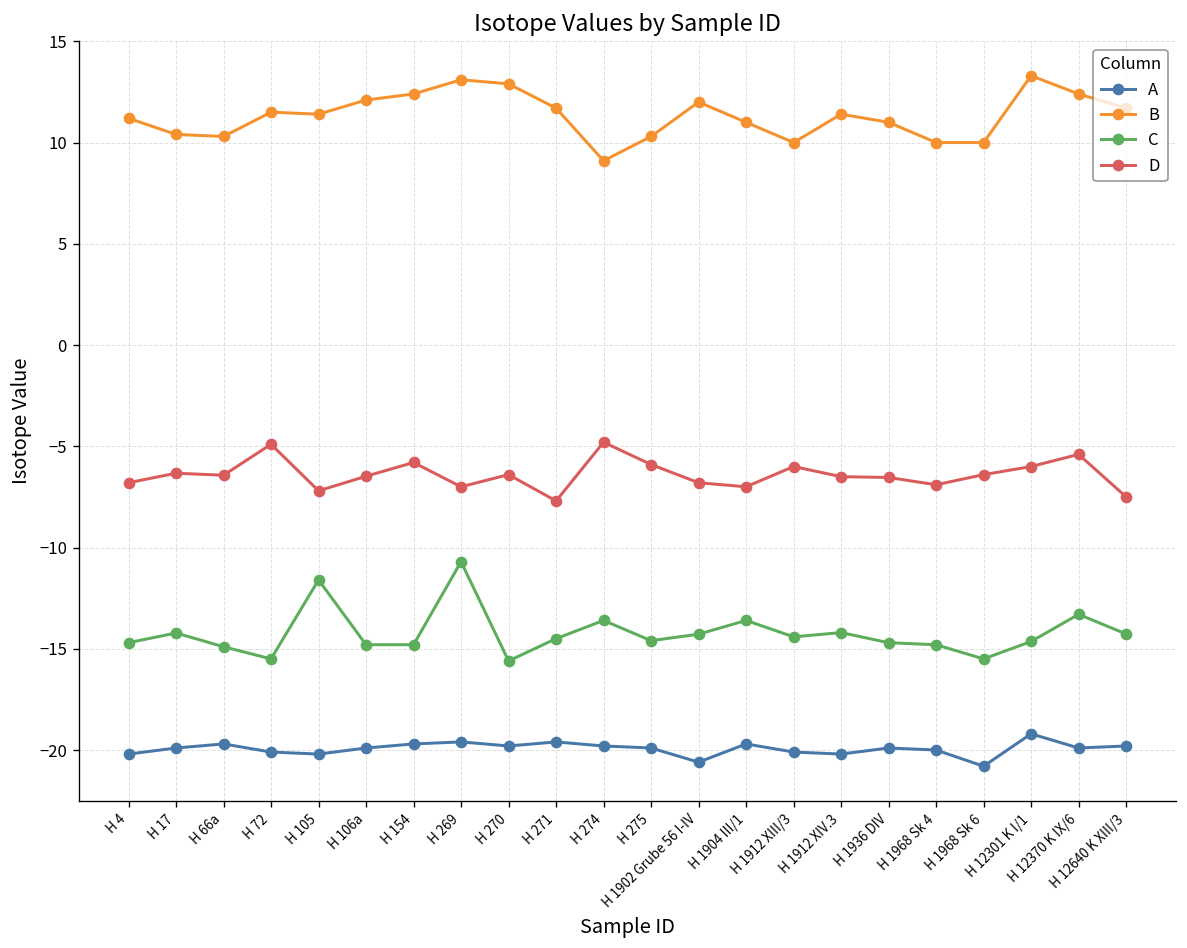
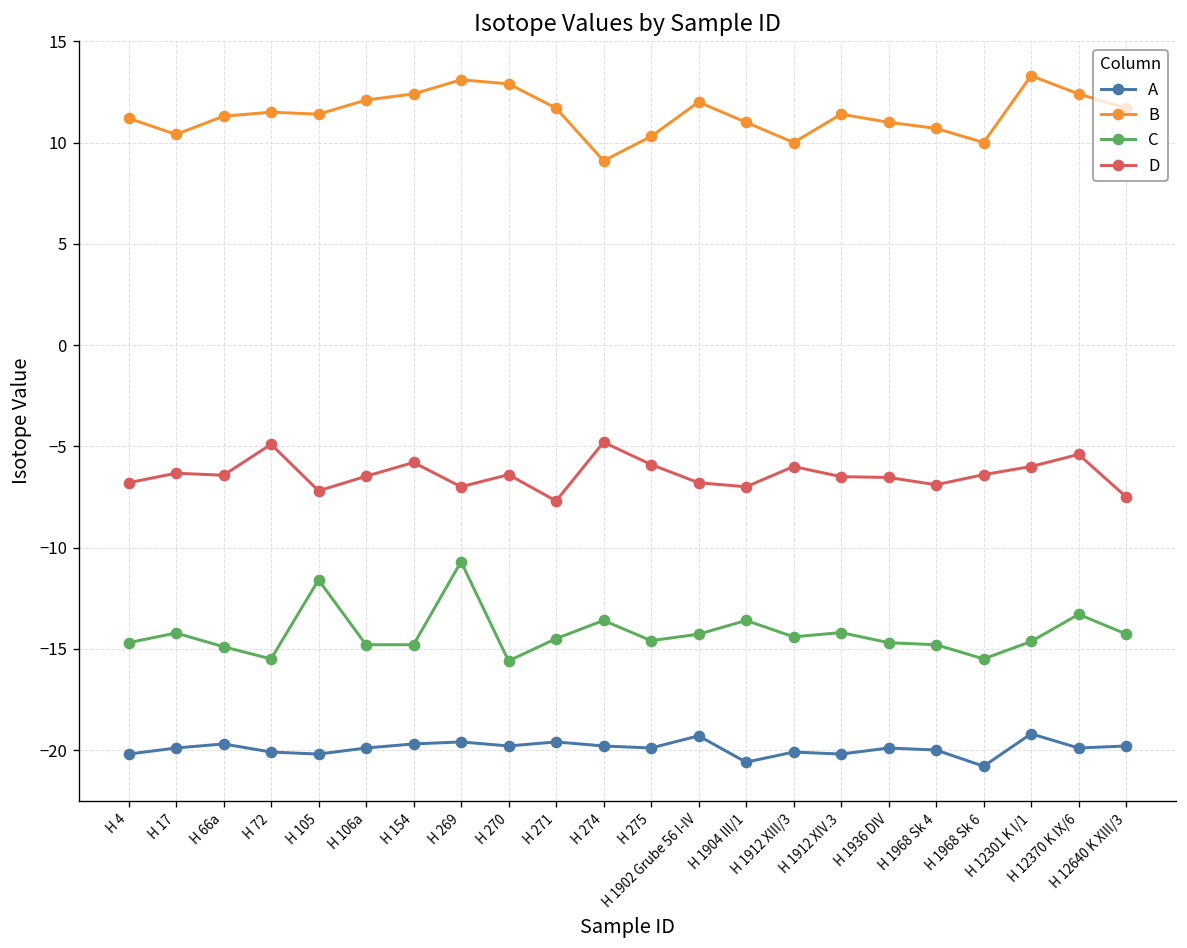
  {
    "A": {
      "H 4": -20.2,
      "H 17": -19.9,
      "H 66a": -19.7,
      "H 72": -20.1,
      "H 105": -20.2,
      "H 106a": -19.9,
      "H 154": -19.7,
      "H 269": -19.6,
      "H 270": -19.8,
      "H 271": -19.6,
      "H 274": -19.8,
      "H 275": -19.9,
-     "H 1902 Grube 56 I-IV": -20.6,
-     "H 1904 III/1": -19.7,
+     "H 1902 Grube 56 I-IV": -19.3,
+     "H 1904 III/1": -20.6,
      "H 1912 XIII/3": -20.1,
      "H 1912 XIV.3": -20.2,
      "H 1936 DIV": -19.9,
      "H 1968 Sk 4": -20.0,
      "H 1968 Sk 6": -20.8,
      "H 12301 K I/1": -19.2,
      "H 12370 K IX/6": -19.9,
      "H 12640 K XIII/3": -19.8
    },
    "B": {
      "H 4": 11.2,
      "H 17": 10.4,
-     "H 66a": 10.3,
+     "H 66a": 11.3,
      "H 72": 11.5,
      "H 105": 11.4,
      "H 106a": 12.1,
      "H 154": 12.4,
      "H 269": 13.1,
      "H 270": 12.9,
      "H 271": 11.7,
      "H 274": 9.1,
      "H 275": 10.3,
      "H 1902 Grube 56 I-IV": 12.0,
      "H 1904 III/1": 11.0,
      "H 1912 XIII/3": 10.0,
      "H 1912 XIV.3": 11.4,
      "H 1936 DIV": 11.0,
-     "H 1968 Sk 4": 10.0,
+     "H 1968 Sk 4": 10.7,
      "H 1968 Sk 6": 10.0,
      "H 12301 K I/1": 13.3,
      "H 12370 K IX/6": 12.4
    },
    "C": {
      "H 4": -14.7,
      "H 17": -14.2,
      "H 66a": -14.9,
      "H 72": -15.5,
      "H 105": -11.6,
      "H 106a": -14.8,
      "H 154": -14.8,
      "H 269": -10.7,
      "H 270": -15.6,
      "H 271": -14.5,
      "H 274": -13.6,
      "H 275": -14.6,
      "H 1902 Grube 56 I-IV": -14.3,
      "H 1904 III/1": -13.6,
      "H 1912 XIII/3": -14.4,
      "H 1912 XIV.3": -14.2,
      "H 1936 DIV": -14.7,
      "H 1968 Sk 4": -14.8,
      "H 1968 Sk 6": -15.5,
      "H 12301 K I/1": -14.6,
      "H 12370 K IX/6": -13.3,
      "H 12640 K XIII/3": -14.3
    },
    "D": {
      "H 4": -6.8,
      "H 17": -6.3,
      "H 66a": -6.4,
      "H 72": -4.9,
      "H 105": -7.2,
      "H 106a": -6.5,
      "H 154": -5.8,
      "H 269": -7.0,
      "H 270": -6.4,
      "H 271": -7.7,
      "H 274": -4.8,
      "H 275": -5.9,
      "H 1902 Grube 56 I-IV": -6.8,
      "H 1904 III/1": -7.0,
      "H 1912 XIII/3": -6.0,
      "H 1912 XIV.3": -6.5,
      "H 1936 DIV": -6.5,
      "H 1968 Sk 4": -6.9,
      "H 1968 Sk 6": -6.4,
      "H 12301 K I/1": -6.0,
      "H 12370 K IX/6": -5.4,
      "H 12640 K XIII/3": -7.5
    }
  }
